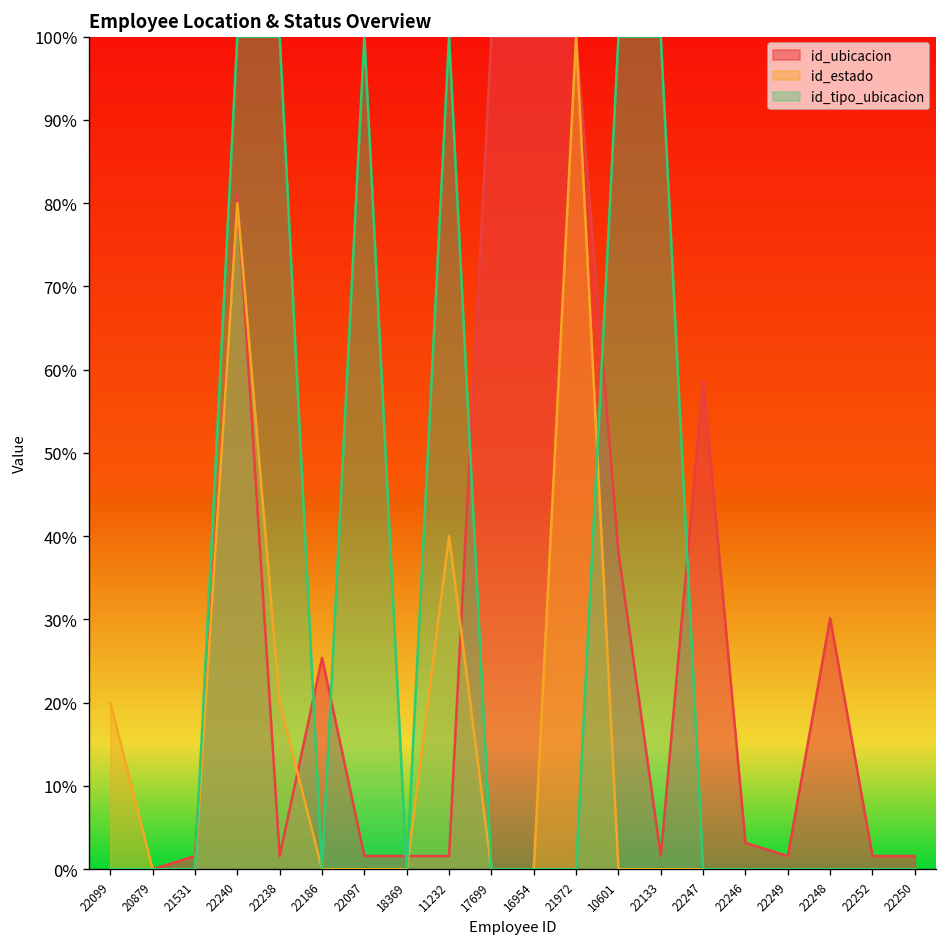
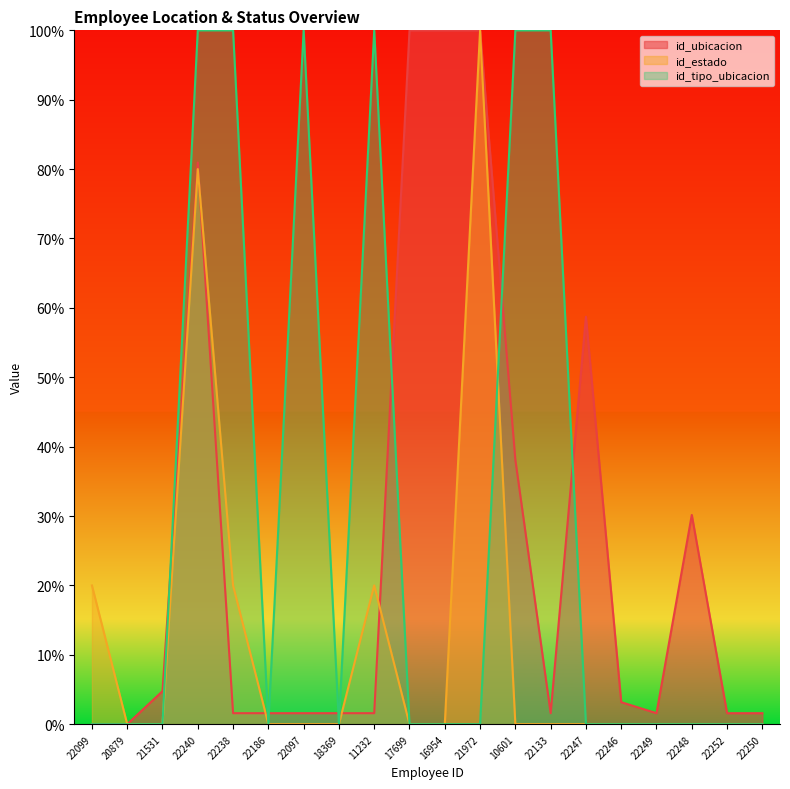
  {
    "id_ubicacion": {
-     "21531": "2%",
+     "21531": "5%",
      "22240": "81%",
      "22238": "2%",
-     "22186": "25%",
+     "22186": "2%",
      "22097": "2%",
      "18369": "2%",
      "11232": "2%",
      "17699": "100%",
      "16954": "100%",
      "10601": "38%",
      "22133": "2%",
      "22247": "59%",
      "22246": "3%",
      "22249": "2%",
      "22248": "30%",
      "22252": "2%",
      "22250": "2%"
    },
    "id_estado": {
      "22099": "20%",
      "22240": "80%",
      "22238": "20%",
      "22097": "0%",
-     "11232": "40%",
+     "11232": "20%",
      "10601": "0%",
      "22133": "0%"
    },
    "id_tipo_ubicacion": {
      "22240": "100%",
      "22238": "100%",
      "22097": "100%",
      "11232": "100%",
      "21972": "0%",
      "10601": "100%",
      "22133": "100%"
    }
  }
